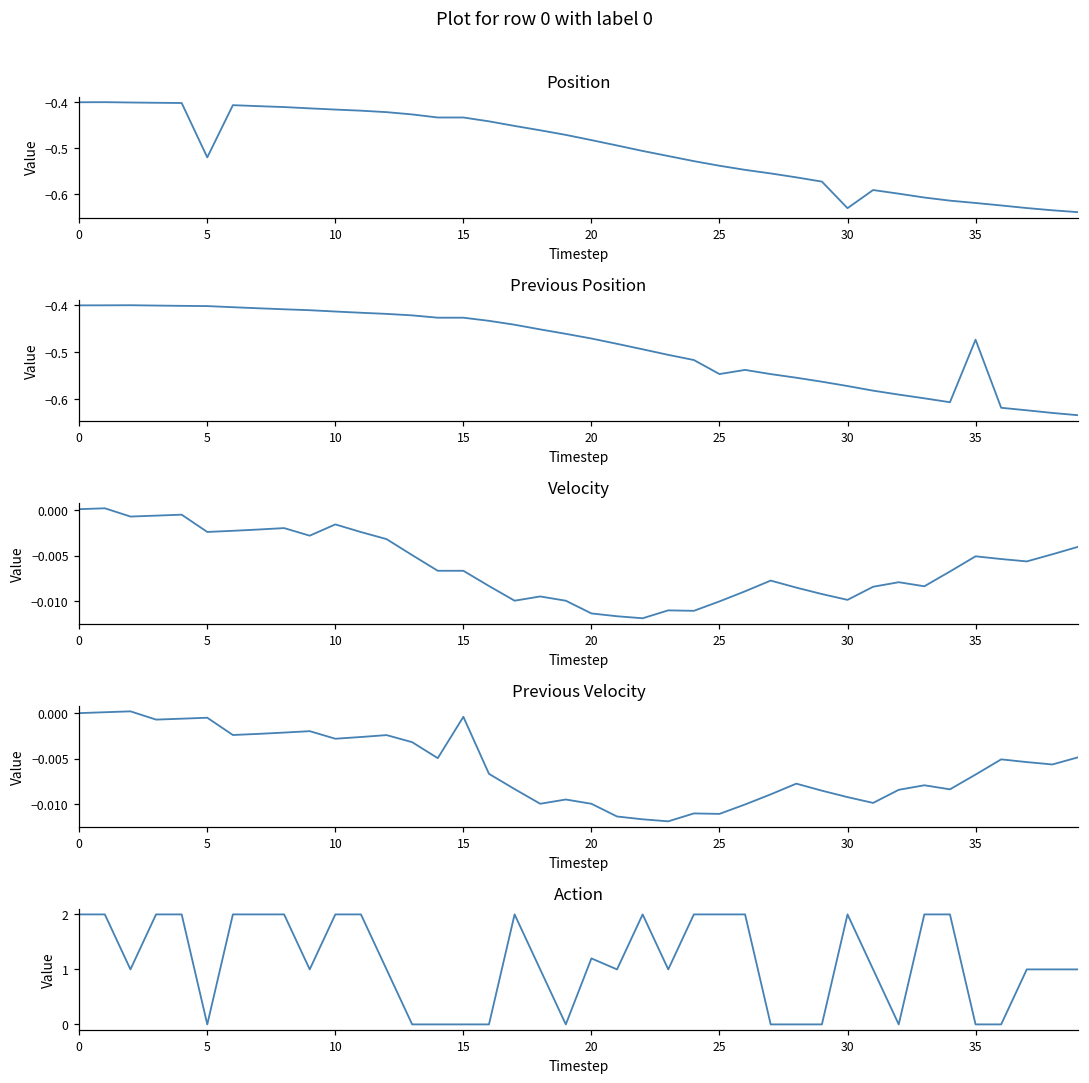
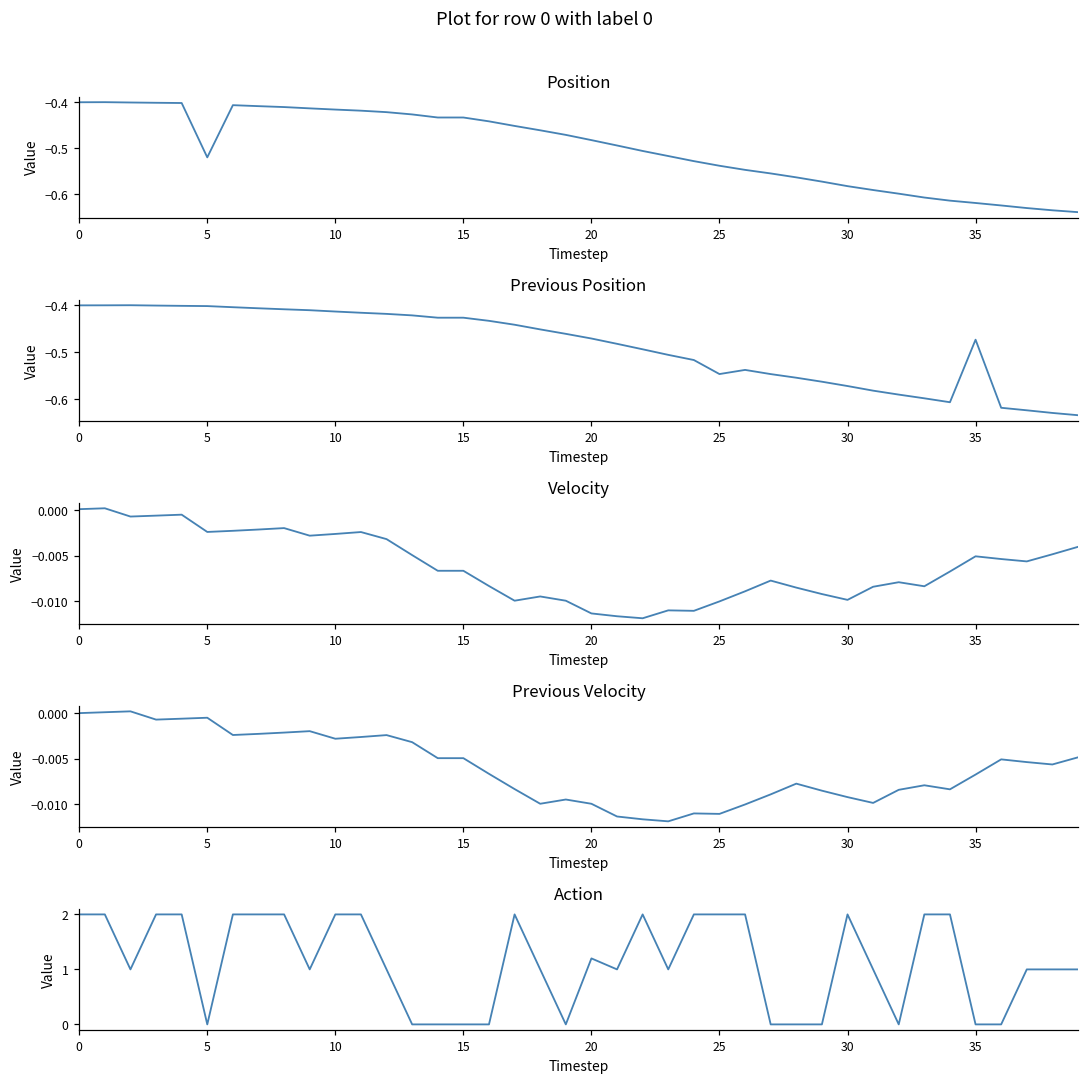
  {
    "Position": {
      "0": -0.40,
      "5": -0.52,
      "10": -0.42,
      "15": -0.43,
      "20": -0.48,
      "25": -0.54,
-     "30": -0.63,
+     "30": -0.58,
      "35": -0.62
    },
    "Previous Position": {
      "0": -0.40,
      "5": -0.40,
      "10": -0.41,
      "15": -0.43,
      "20": -0.47,
      "25": -0.55,
      "30": -0.57,
      "35": -0.47
    },
    "Velocity": {
      "0": 0.000,
      "5": -0.002,
-     "10": -0.002,
+     "10": -0.003,
      "15": -0.007,
      "20": -0.011,
      "25": -0.010,
      "30": -0.010,
      "35": -0.005
    },
    "Previous Velocity": {
      "0": 0.000,
      "5": -0.001,
      "10": -0.003,
-     "15": 0.000,
+     "15": -0.005,
      "20": -0.010,
      "25": -0.011,
      "30": -0.009,
      "35": -0.007
    },
    "Action": {
      "0": 2.0,
      "5": 0.0,
      "10": 2.0,
      "15": 0.0,
      "20": 1.2,
      "25": 2.0,
      "30": 2.0,
      "35": 0.0
    }
  }
